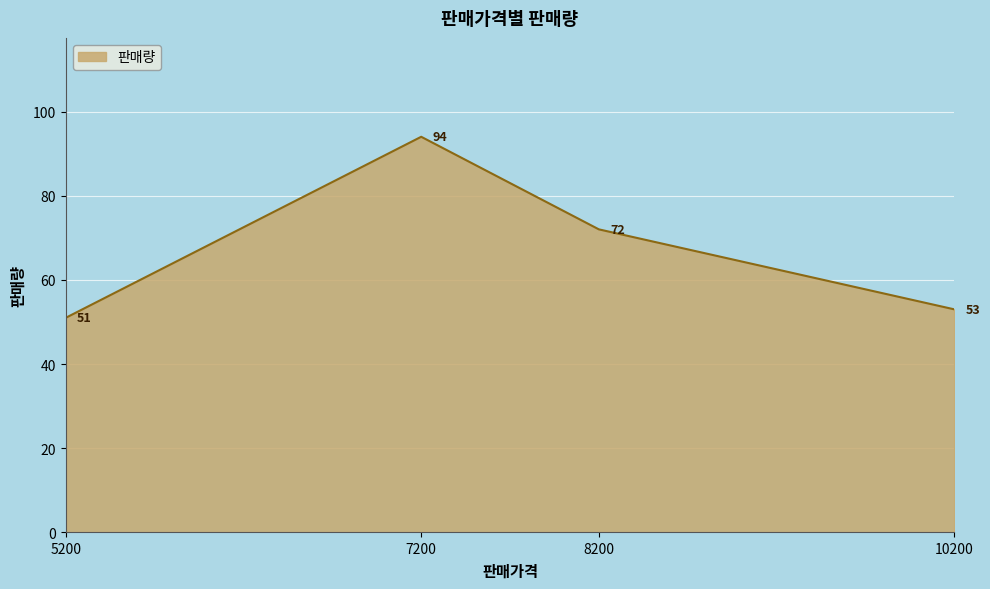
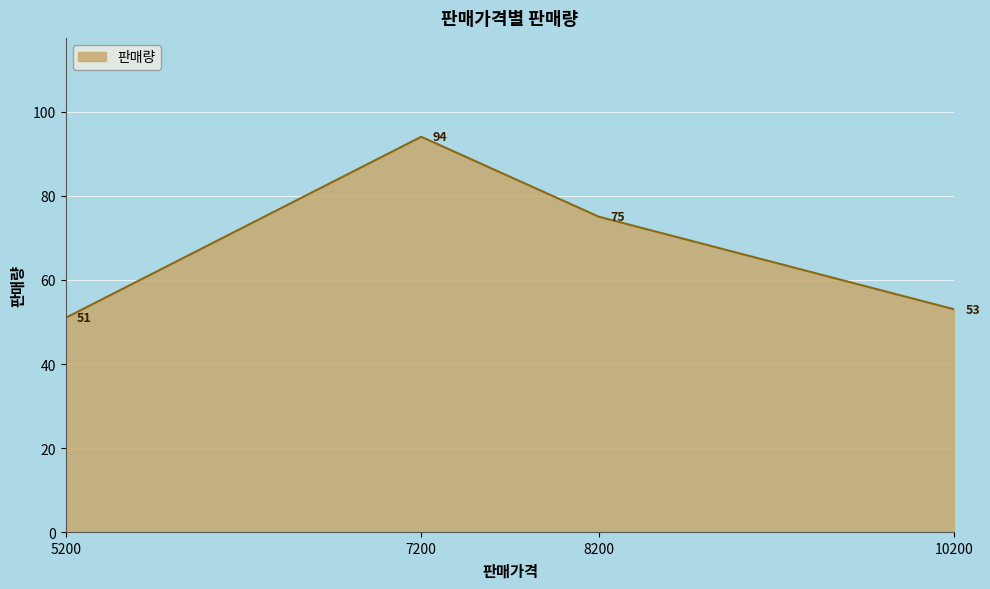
  {
    "5200": 51,
    "7200": 94,
-   "8200": 72,
+   "8200": 75,
    "10200": 53
  }
